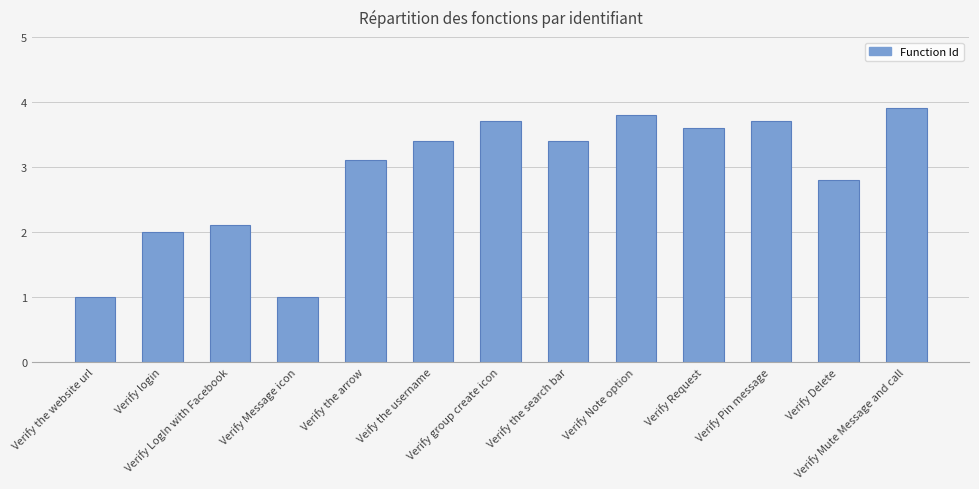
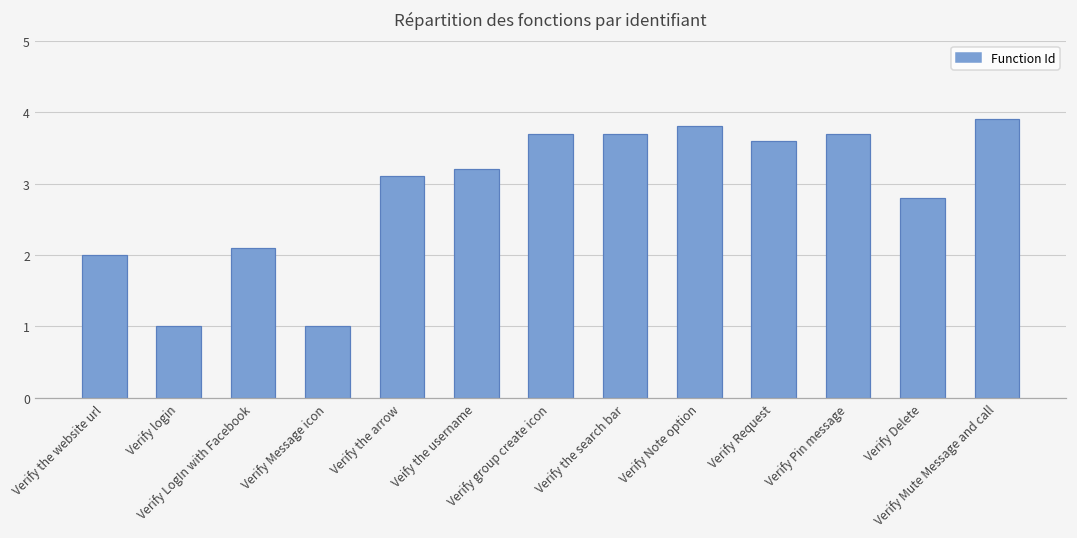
  {
-   "Verify the website url": 1,
-   "Verify login": 2,
+   "Verify the website url": 2,
+   "Verify login": 1,
    "Verify LogIn with Facebook": 2.1,
    "Verify Message icon": 1.0,
    "Verify the arrow": 3.1,
-   "Veify the username": 3.4,
+   "Veify the username": 3.2,
    "Verify group create icon": 3.7,
-   "Verify the search bar": 3.4,
+   "Verify the search bar": 3.7,
    "Verify Note option": 3.8,
    "Verify Request": 3.6,
    "Verify Pin message": 3.7,
    "Verify Delete": 2.8,
    "Verify Mute Message and call": 3.9
  }
